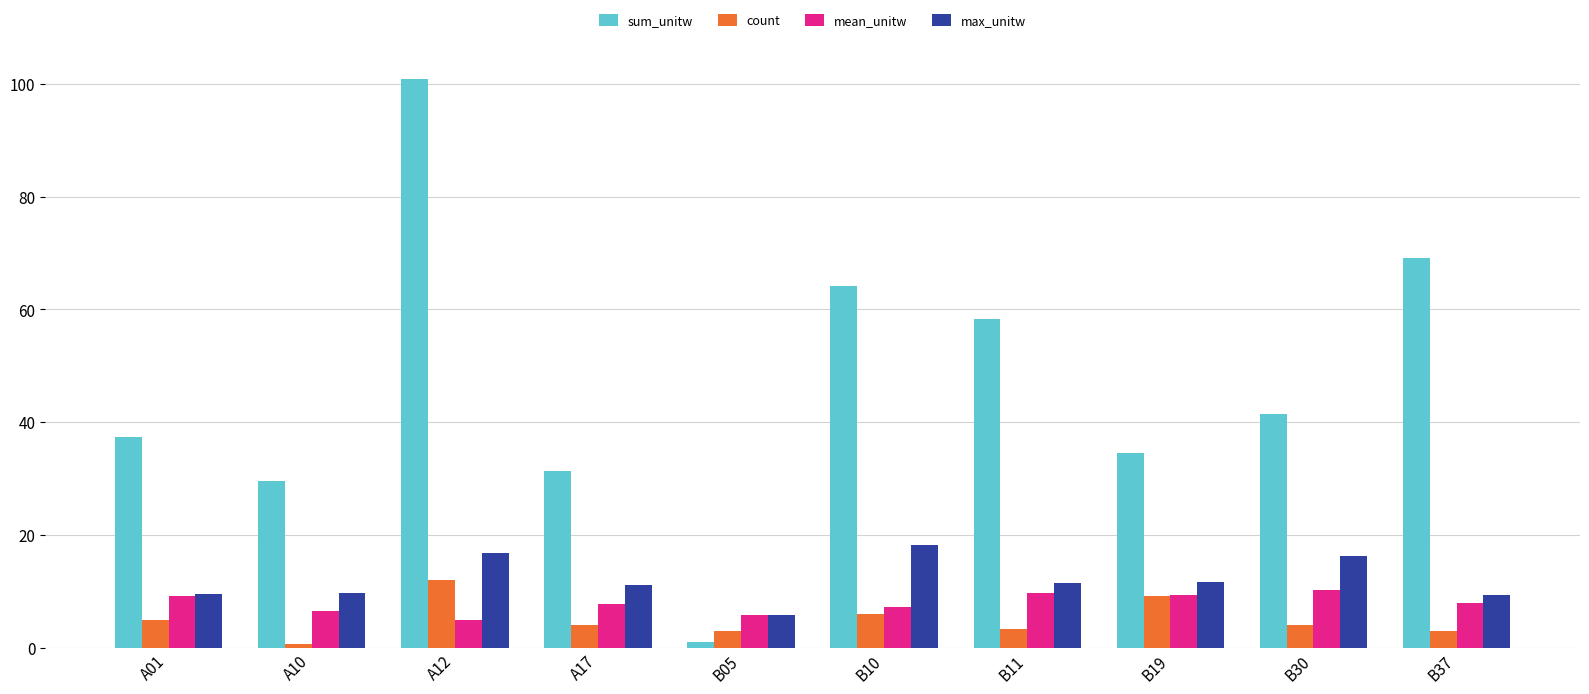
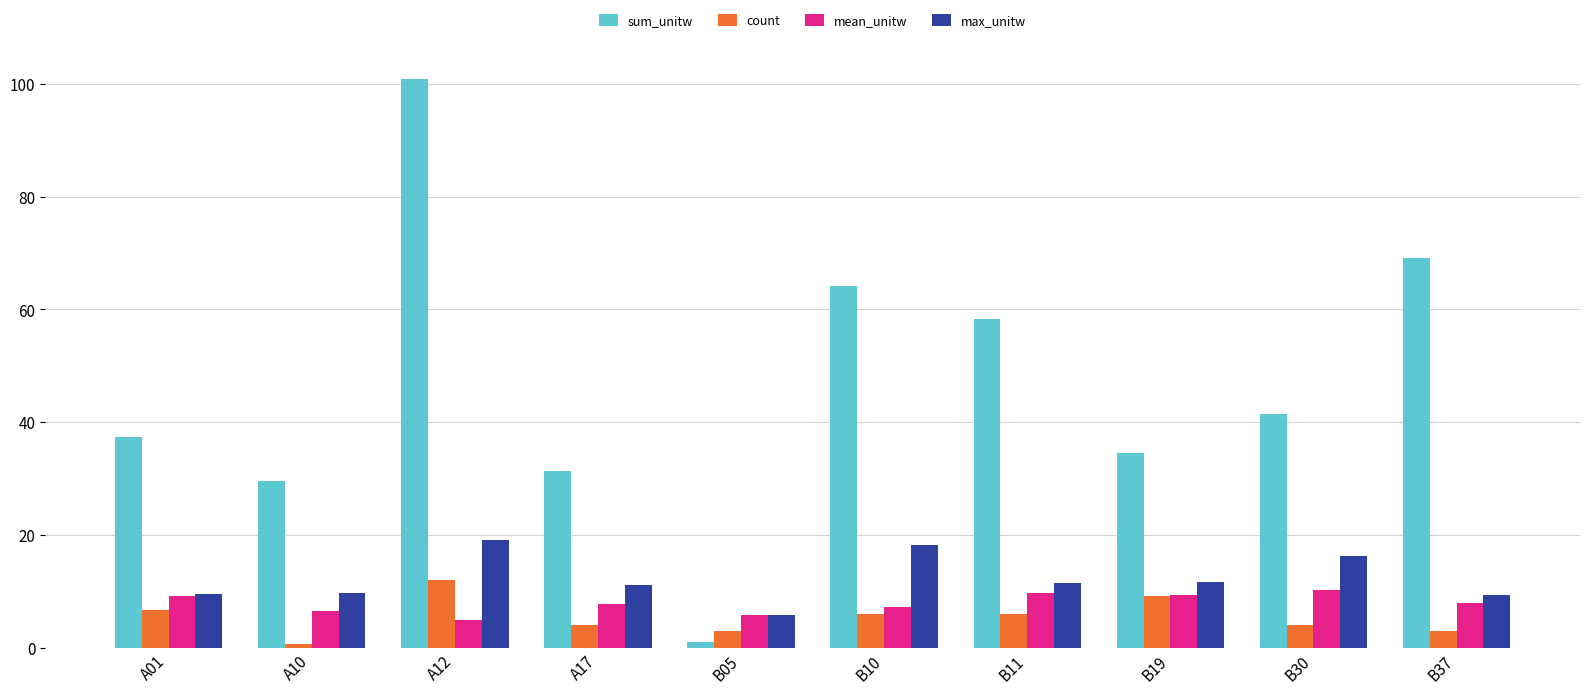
  {
    "sum_unitw": {
      "A01": 37,
      "A10": 30,
      "A12": 101,
      "A17": 31,
      "B05": 1,
      "B10": 64,
      "B11": 58,
      "B19": 35,
      "B30": 41,
      "B37": 69
    },
    "count": {
-     "A01": 5,
+     "A01": 7,
      "A10": 1,
      "A12": 12,
      "A17": 4,
      "B05": 3,
      "B10": 6,
-     "B11": 3,
+     "B11": 6,
      "B19": 9,
      "B30": 4,
      "B37": 3
    },
    "mean_unitw": {
      "A01": 9,
      "A10": 7,
      "A12": 5,
      "A17": 8,
      "B05": 6,
      "B10": 7,
      "B11": 10,
      "B19": 9,
      "B30": 10,
      "B37": 8
    },
    "max_unitw": {
      "A01": 10,
      "A10": 10,
-     "A12": 17,
+     "A12": 19,
      "A17": 11,
      "B05": 6,
      "B10": 18,
      "B11": 12,
      "B19": 12,
      "B30": 16,
      "B37": 9
    }
  }
